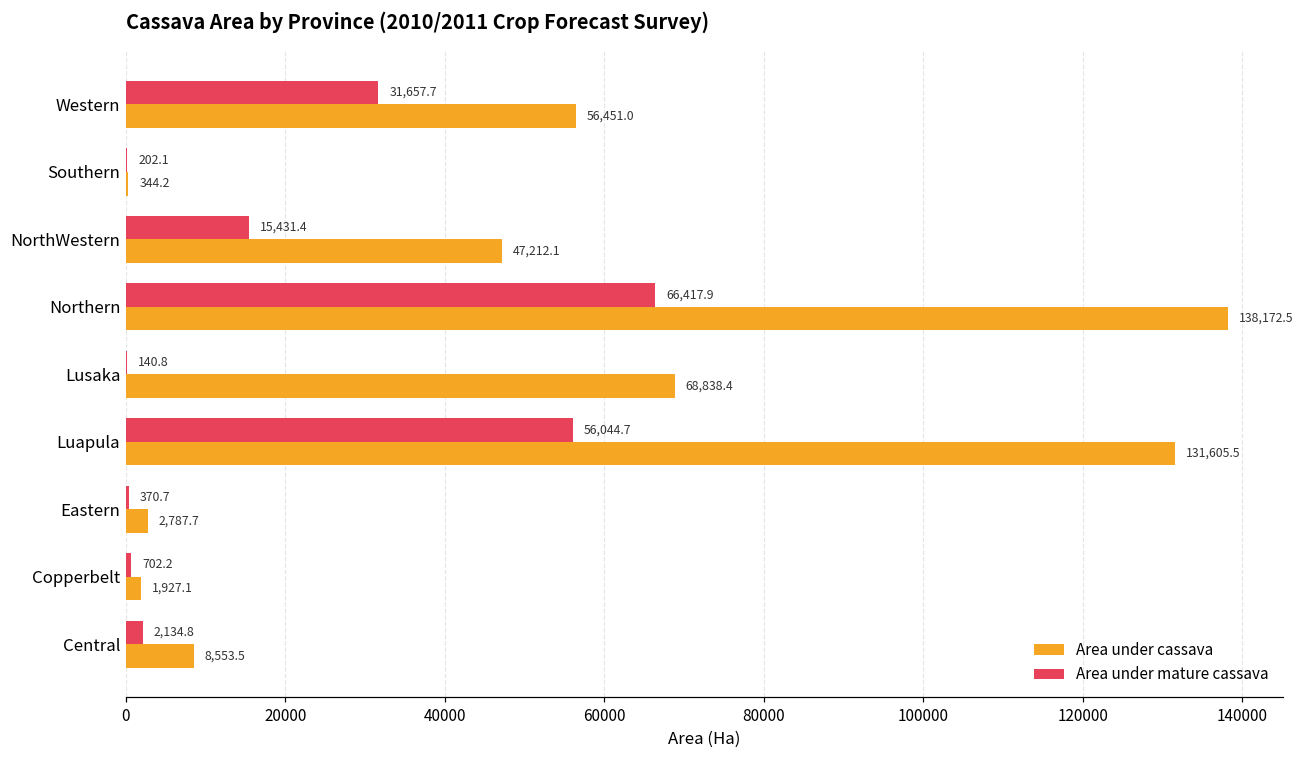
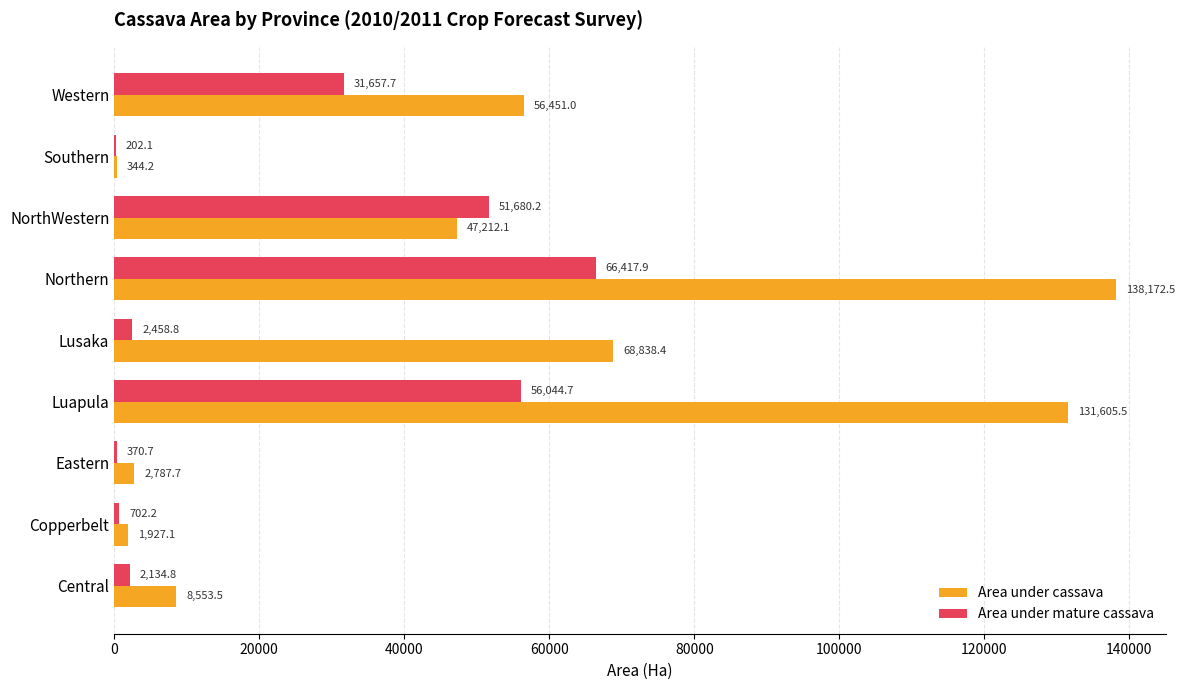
  {
    "Area under cassava": {
      "Western": "56,451.0",
      "Southern": "344.2",
      "NorthWestern": "47,212.1",
      "Northern": "138,172.5",
      "Lusaka": "68,838.4",
      "Luapula": "131,605.5",
      "Eastern": "2,787.7",
      "Copperbelt": "1,927.1",
      "Central": "8,553.5"
    },
    "Area under mature cassava": {
      "Western": "31,657.7",
      "Southern": "202.1",
-     "NorthWestern": "15,431.4",
+     "NorthWestern": "51,680.2",
      "Northern": "66,417.9",
-     "Lusaka": "140.8",
+     "Lusaka": "2,458.8",
      "Luapula": "56,044.7",
      "Eastern": "370.7",
      "Copperbelt": "702.2",
      "Central": "2,134.8"
    }
  }
